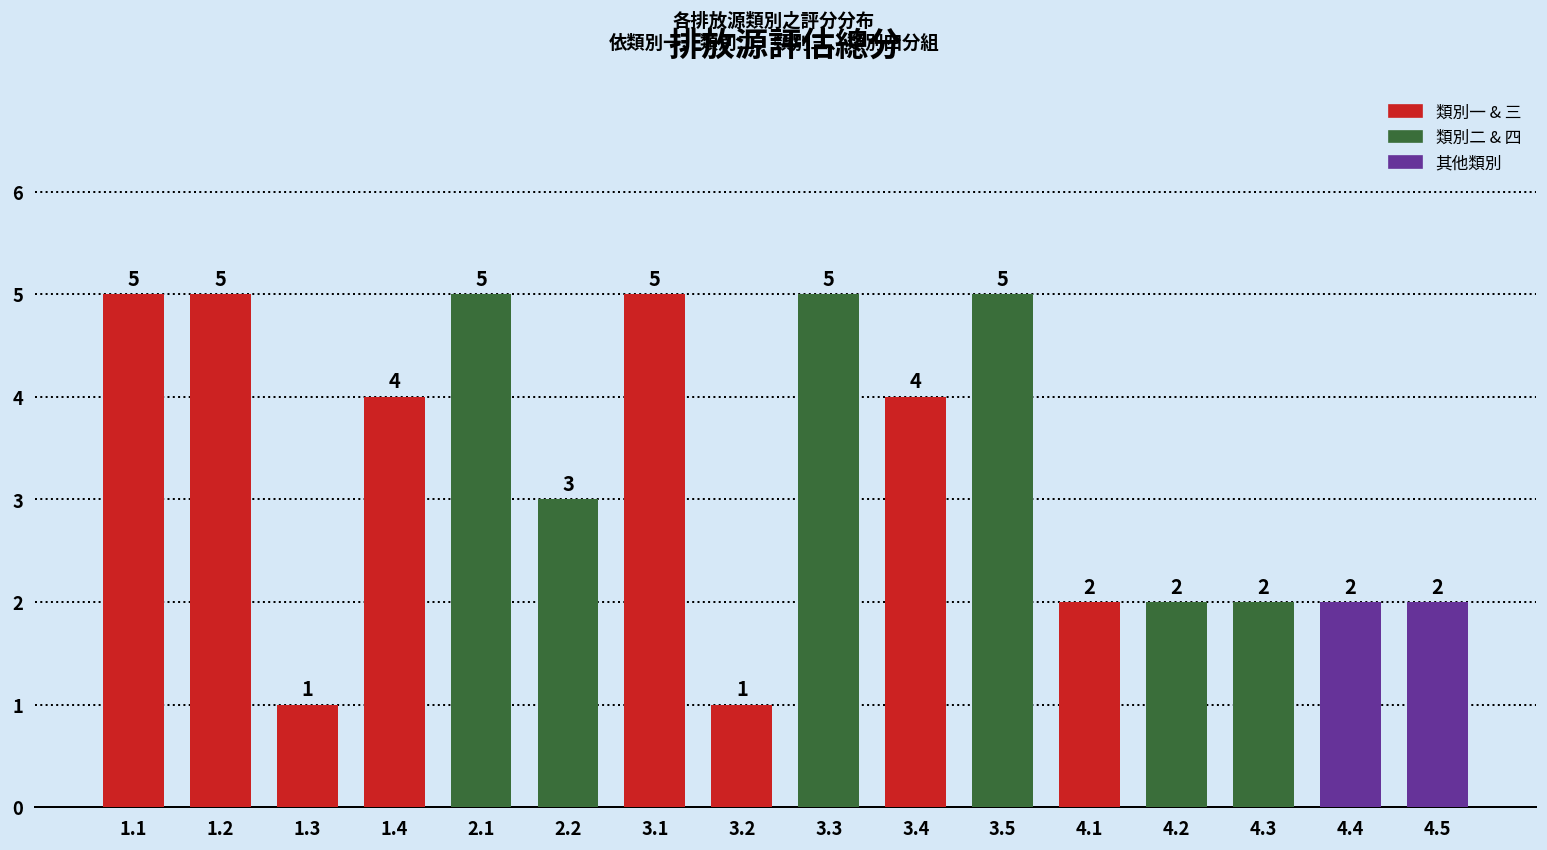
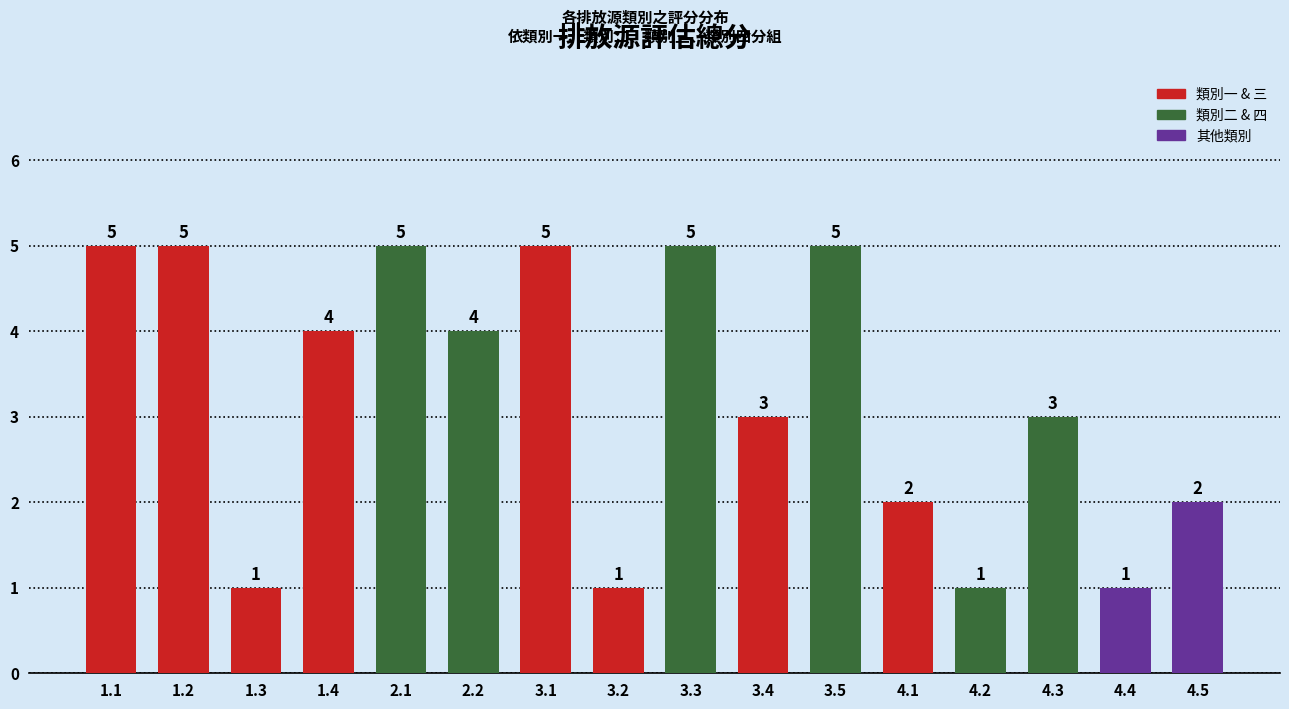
  {
    "1.1": 5,
    "1.2": 5,
    "1.3": 1,
    "1.4": 4,
    "2.1": 5,
-   "2.2": 3,
+   "2.2": 4,
    "3.1": 5,
    "3.2": 1,
    "3.3": 5,
-   "3.4": 4,
+   "3.4": 3,
    "3.5": 5,
    "4.1": 2,
-   "4.2": 2,
-   "4.3": 2,
-   "4.4": 2,
+   "4.2": 1,
+   "4.3": 3,
+   "4.4": 1,
    "4.5": 2
  }
